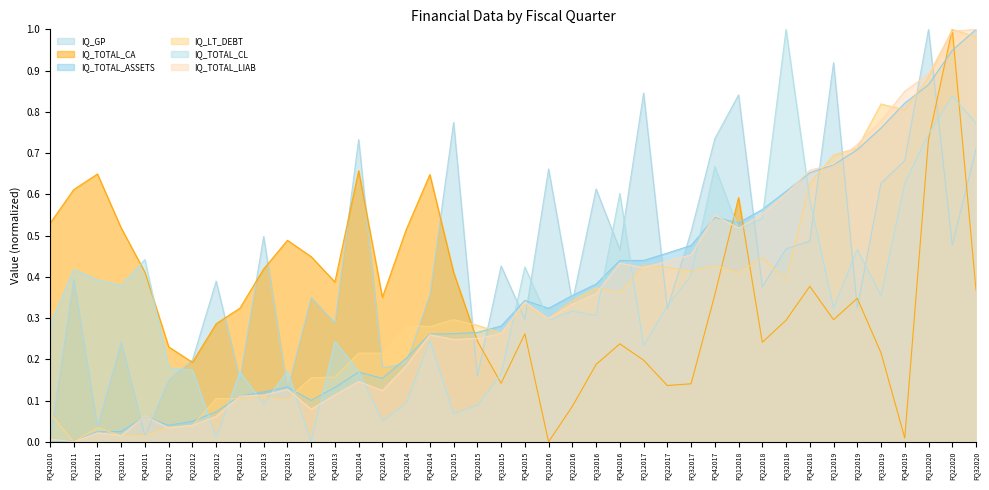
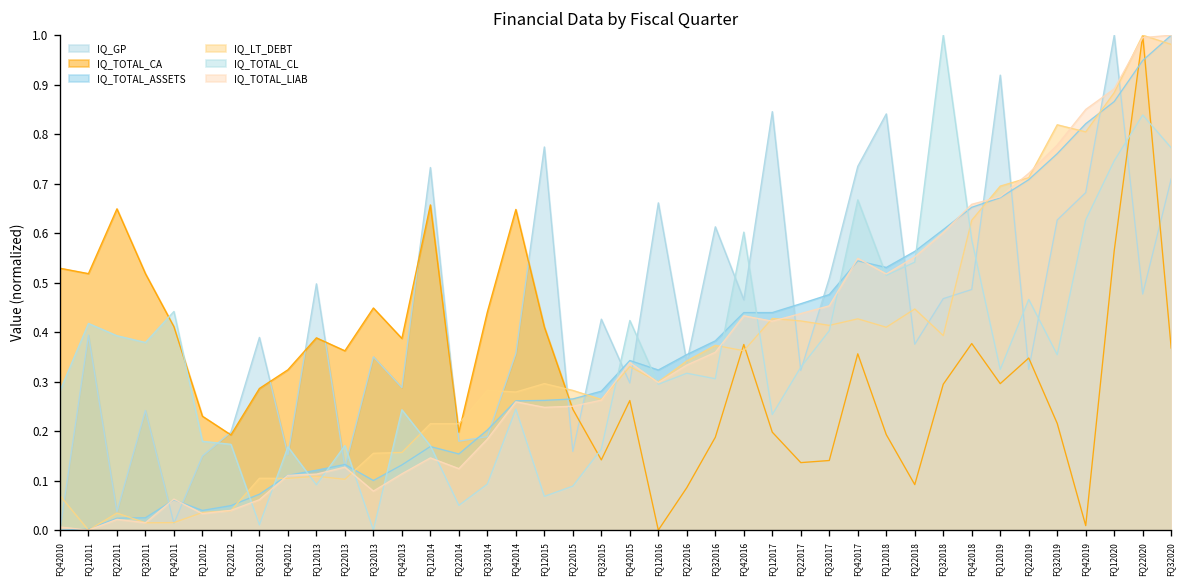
  {
    "IQ_TOTAL_CA": {
      "FQ42010": 0.53,
-     "FQ12011": 0.61,
+     "FQ12011": 0.52,
      "FQ22011": 0.65,
      "FQ32011": 0.52,
      "FQ42011": 0.41,
      "FQ12012": 0.23,
      "FQ32012": 0.29,
      "FQ42012": 0.32,
-     "FQ12013": 0.42,
-     "FQ22013": 0.49,
+     "FQ12013": 0.39,
+     "FQ22013": 0.36,
      "FQ32013": 0.45,
      "FQ42013": 0.39,
      "FQ12014": 0.66,
-     "FQ22014": 0.35,
-     "FQ32014": 0.51,
+     "FQ22014": 0.20,
+     "FQ32014": 0.44,
      "FQ42014": 0.65,
      "FQ12015": 0.41,
      "FQ22015": 0.24,
      "FQ32015": 0.14,
      "FQ42015": 0.26,
      "FQ12016": 0.00,
      "FQ22016": 0.09,
      "FQ32016": 0.19,
-     "FQ42016": 0.24,
+     "FQ42016": 0.38,
      "FQ12017": 0.20,
      "FQ22017": 0.14,
      "FQ32017": 0.14,
      "FQ42017": 0.36,
-     "FQ12018": 0.59,
-     "FQ22018": 0.24,
+     "FQ12018": 0.19,
+     "FQ22018": 0.09,
      "FQ32018": 0.29,
      "FQ42018": 0.38,
      "FQ12019": 0.30,
      "FQ22019": 0.35,
      "FQ32019": 0.22,
      "FQ42019": 0.01,
-     "FQ12020": 0.73,
+     "FQ12020": 0.56,
      "FQ32020": 0.37
    }
  }
